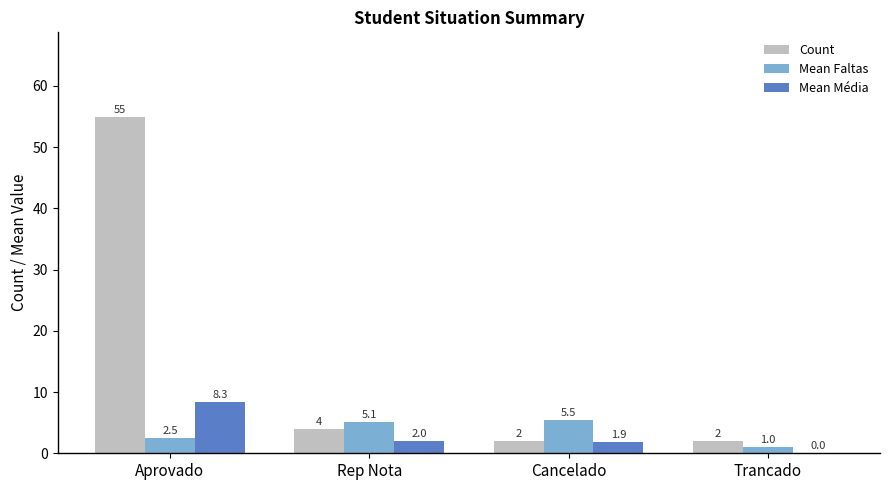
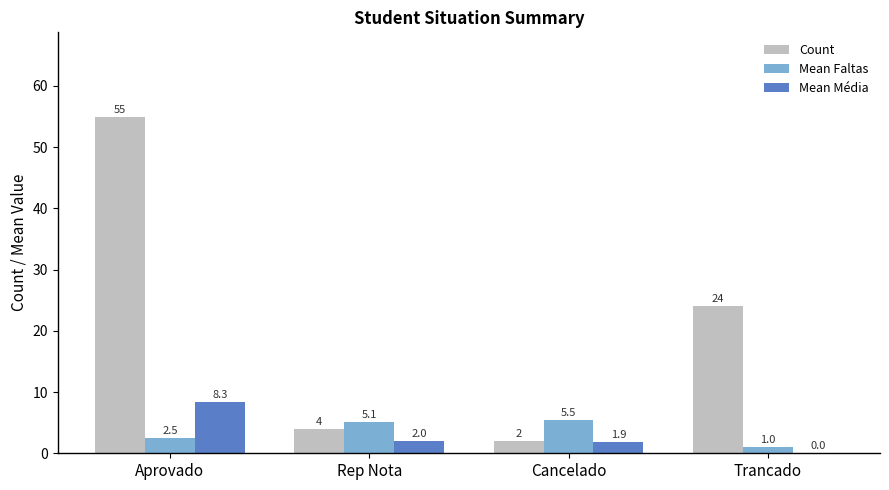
  {
    "Count": {
      "Aprovado": 55,
      "Rep Nota": 4,
      "Cancelado": 2,
-     "Trancado": 2
+     "Trancado": 24
    }
  }
